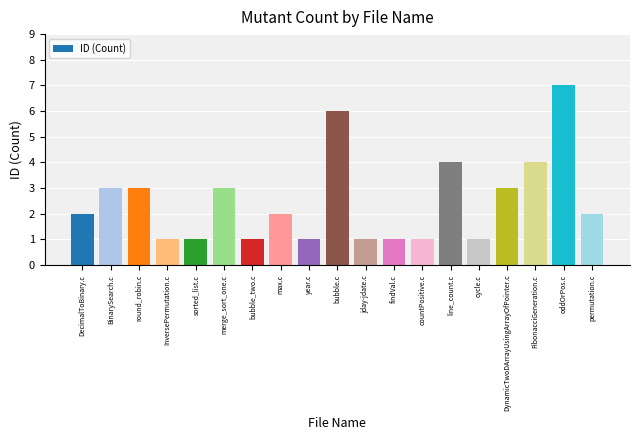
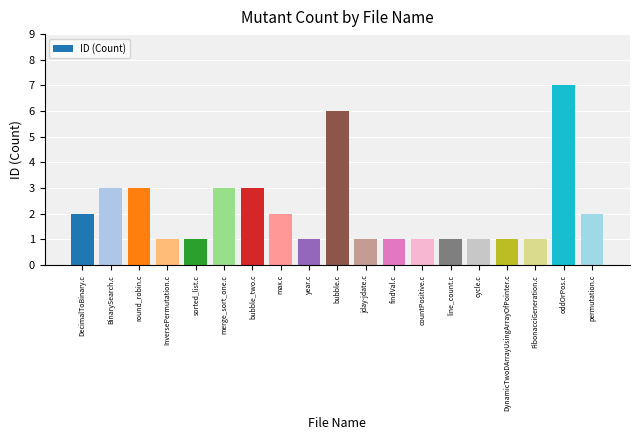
  {
    "DecimalToBinary.c": 2,
    "BinarySearch.c": 3,
    "round_robin.c": 3,
    "InversePermutation.c": 1,
    "sorted_list.c": 1,
    "merge_sort_one.c": 3,
-   "bubble_two.c": 1,
+   "bubble_two.c": 3,
    "max.c": 2,
    "year.c": 1,
    "bubble.c": 6,
    "jday-jdate.c": 1,
    "findVal.c": 1,
    "countPositive.c": 1,
-   "line_count.c": 4,
+   "line_count.c": 1,
    "cycle.c": 1,
-   "DynamicTwoDArrayUsingArrayOfPointer.c": 3,
-   "FibonacciGeneration.c": 4,
+   "DynamicTwoDArrayUsingArrayOfPointer.c": 1,
+   "FibonacciGeneration.c": 1,
    "oddOrPos.c": 7,
    "permutation.c": 2
  }
